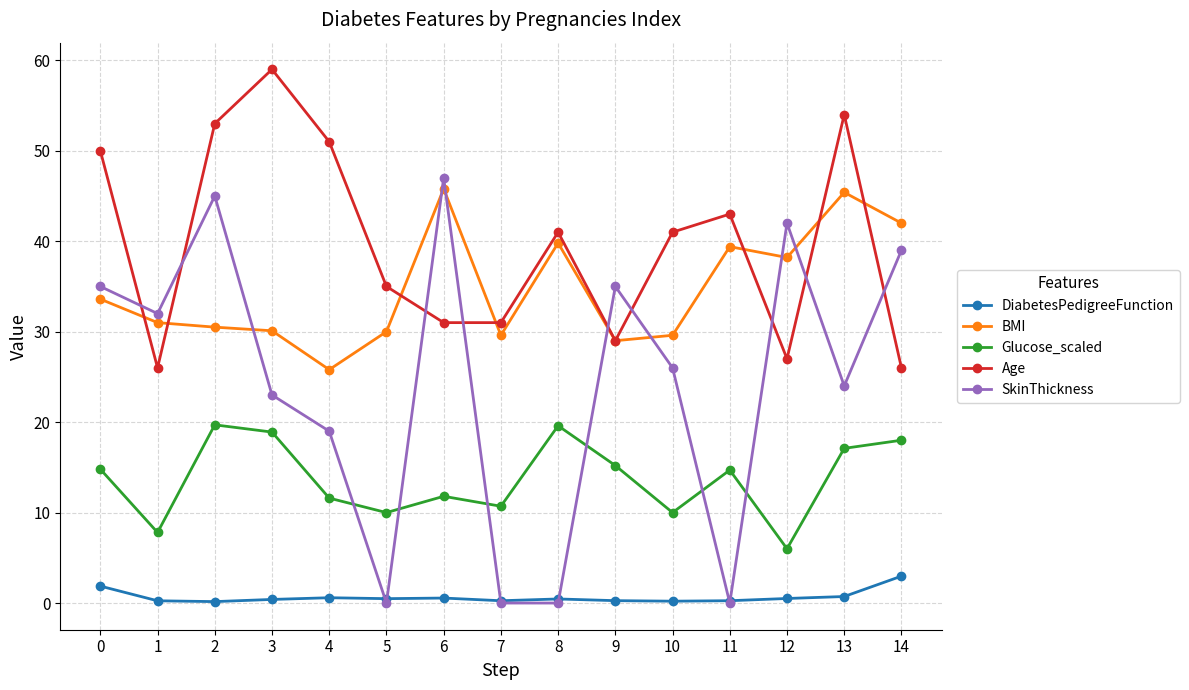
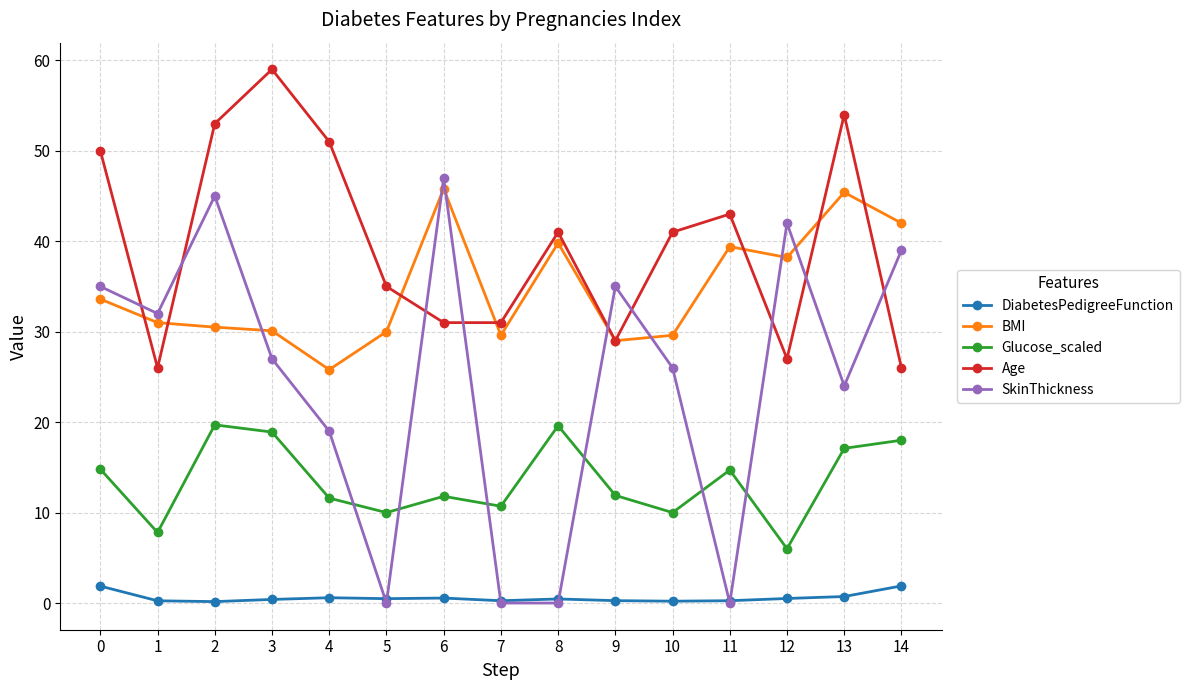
  {
    "DiabetesPedigreeFunction": {
      "0": 2,
      "1": 0,
      "2": 0,
      "3": 0,
      "4": 1,
      "5": 0,
      "6": 1,
      "8": 0,
      "9": 0,
      "10": 0,
      "12": 1,
      "13": 1,
-     "14": 3
+     "14": 2
    },
    "BMI": {
      "0": 34,
      "1": 31,
      "2": 31,
      "3": 30,
      "4": 26,
      "5": 30,
      "6": 46,
      "7": 30,
      "8": 40,
      "10": 30,
      "11": 39,
      "12": 38,
      "13": 45,
      "14": 42
    },
    "Glucose_scaled": {
      "0": 15,
      "1": 8,
      "2": 20,
      "3": 19,
      "4": 12,
      "5": 10,
      "6": 12,
      "7": 11,
      "8": 20,
-     "9": 15,
+     "9": 12,
      "10": 10,
      "11": 15,
      "12": 6,
      "13": 17,
      "14": 18
    },
    "Age": {
      "0": 50,
      "1": 26,
      "2": 53,
      "3": 59,
      "4": 51,
      "5": 35,
      "6": 31,
      "7": 31,
      "8": 41,
      "10": 41,
      "11": 43,
      "12": 27,
      "13": 54,
      "14": 26
    },
    "SkinThickness": {
      "0": 35,
      "1": 32,
      "2": 45,
-     "3": 23,
+     "3": 27,
      "4": 19,
      "5": 0,
      "6": 47,
      "8": 0,
      "9": 35,
      "10": 26,
      "12": 42,
      "13": 24,
      "14": 39
    }
  }
